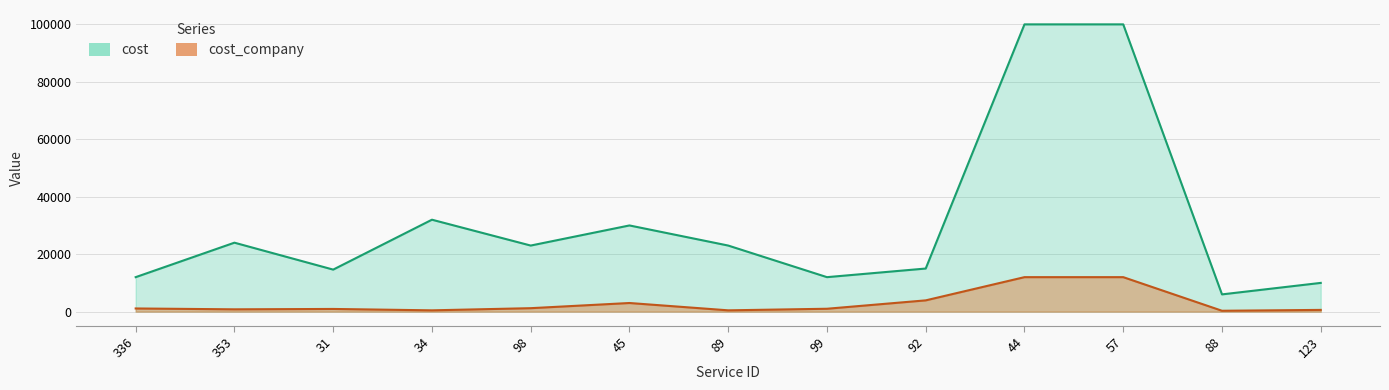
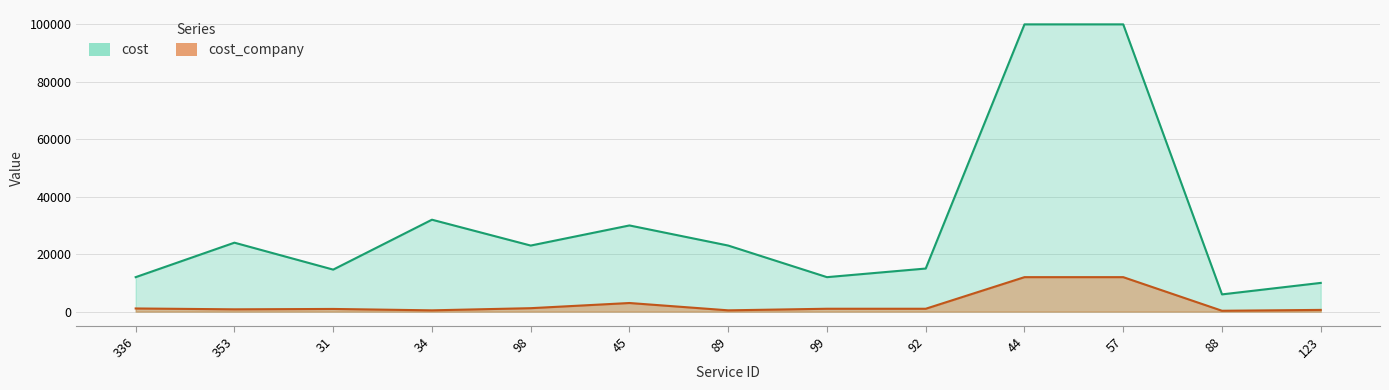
  {
    "cost": {
      "336": 12000,
      "353": 24000,
      "31": 15000,
      "34": 32000,
      "98": 23000,
      "45": 30000,
      "89": 23000,
      "99": 12000,
      "92": 15000,
      "44": 100000,
      "57": 100000,
      "88": 6000,
      "123": 10000
    },
    "cost_company": {
      "336": 1000,
      "353": 1000,
      "31": 1000,
      "34": 0,
      "98": 1000,
      "45": 3000,
      "89": 0,
      "99": 1000,
-     "92": 4000,
+     "92": 1000,
      "44": 12000,
      "57": 12000,
      "88": 0,
      "123": 1000
    }
  }
